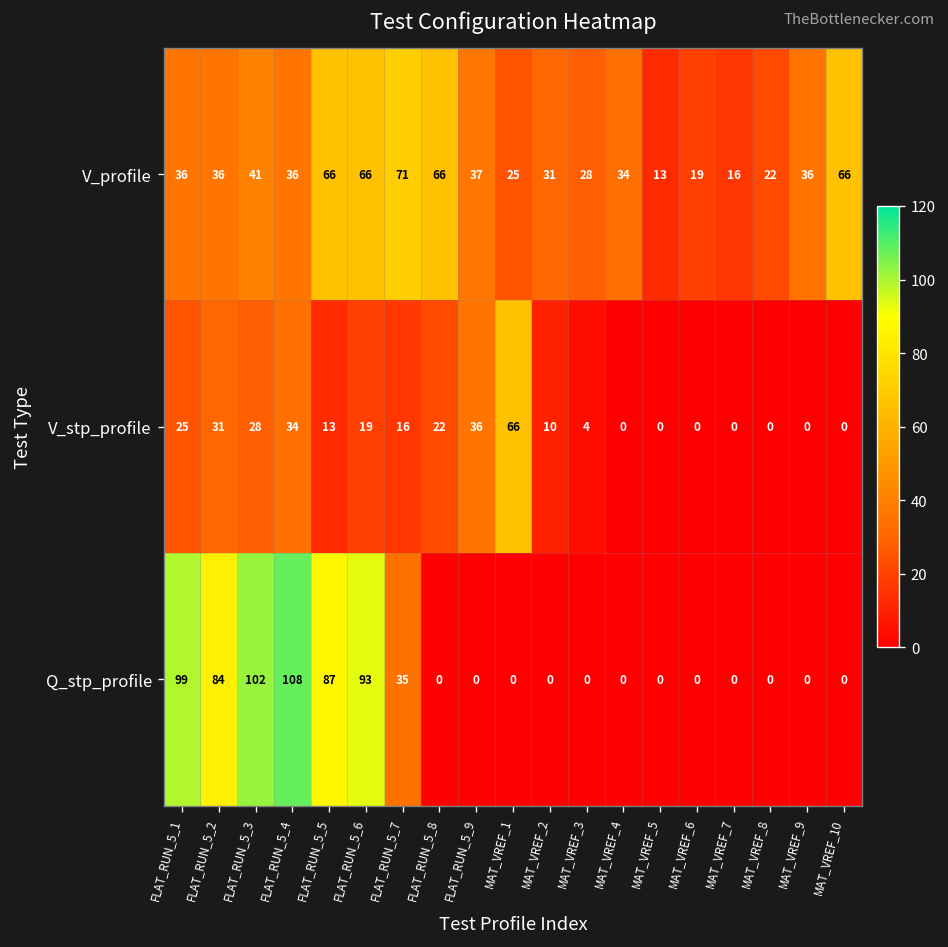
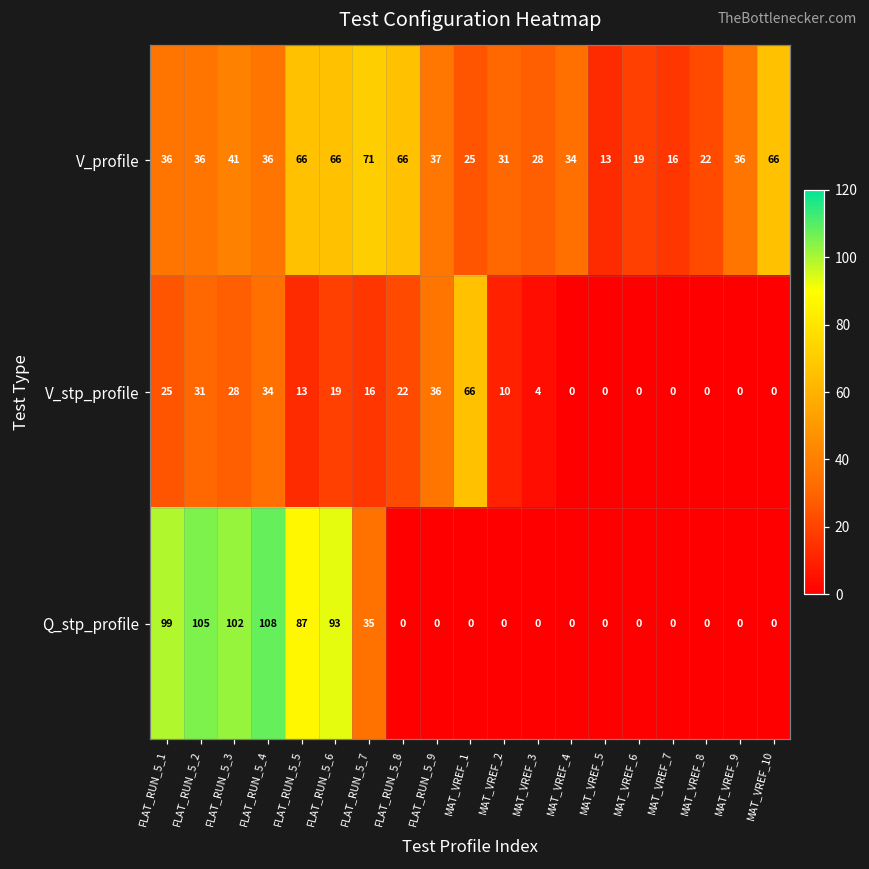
  {
    "V_profile": {
      "FLAT_RUN_5_1": 36,
      "FLAT_RUN_5_2": 36,
      "FLAT_RUN_5_3": 41,
      "FLAT_RUN_5_4": 36,
      "FLAT_RUN_5_5": 66,
      "FLAT_RUN_5_6": 66,
      "FLAT_RUN_5_7": 71,
      "FLAT_RUN_5_8": 66,
      "FLAT_RUN_5_9": 37,
      "MAT_VREF_1": 25,
      "MAT_VREF_2": 31,
      "MAT_VREF_3": 28,
      "MAT_VREF_4": 34,
      "MAT_VREF_5": 13,
      "MAT_VREF_6": 19,
      "MAT_VREF_7": 16,
      "MAT_VREF_8": 22,
      "MAT_VREF_9": 36,
      "MAT_VREF_10": 66
    },
    "V_stp_profile": {
      "FLAT_RUN_5_1": 25,
      "FLAT_RUN_5_2": 31,
      "FLAT_RUN_5_3": 28,
      "FLAT_RUN_5_4": 34,
      "FLAT_RUN_5_5": 13,
      "FLAT_RUN_5_6": 19,
      "FLAT_RUN_5_7": 16,
      "FLAT_RUN_5_8": 22,
      "FLAT_RUN_5_9": 36,
      "MAT_VREF_1": 66,
      "MAT_VREF_2": 10,
      "MAT_VREF_3": 4,
      "MAT_VREF_4": 0,
      "MAT_VREF_5": 0,
      "MAT_VREF_6": 0,
      "MAT_VREF_7": 0,
      "MAT_VREF_8": 0,
      "MAT_VREF_9": 0,
      "MAT_VREF_10": 0
    },
    "Q_stp_profile": {
      "FLAT_RUN_5_1": 99,
-     "FLAT_RUN_5_2": 84,
+     "FLAT_RUN_5_2": 105,
      "FLAT_RUN_5_3": 102,
      "FLAT_RUN_5_4": 108,
      "FLAT_RUN_5_5": 87,
      "FLAT_RUN_5_6": 93,
      "FLAT_RUN_5_7": 35,
      "FLAT_RUN_5_8": 0,
      "FLAT_RUN_5_9": 0,
      "MAT_VREF_1": 0,
      "MAT_VREF_2": 0,
      "MAT_VREF_3": 0,
      "MAT_VREF_4": 0,
      "MAT_VREF_5": 0,
      "MAT_VREF_6": 0,
      "MAT_VREF_7": 0,
      "MAT_VREF_8": 0,
      "MAT_VREF_9": 0,
      "MAT_VREF_10": 0
    }
  }
